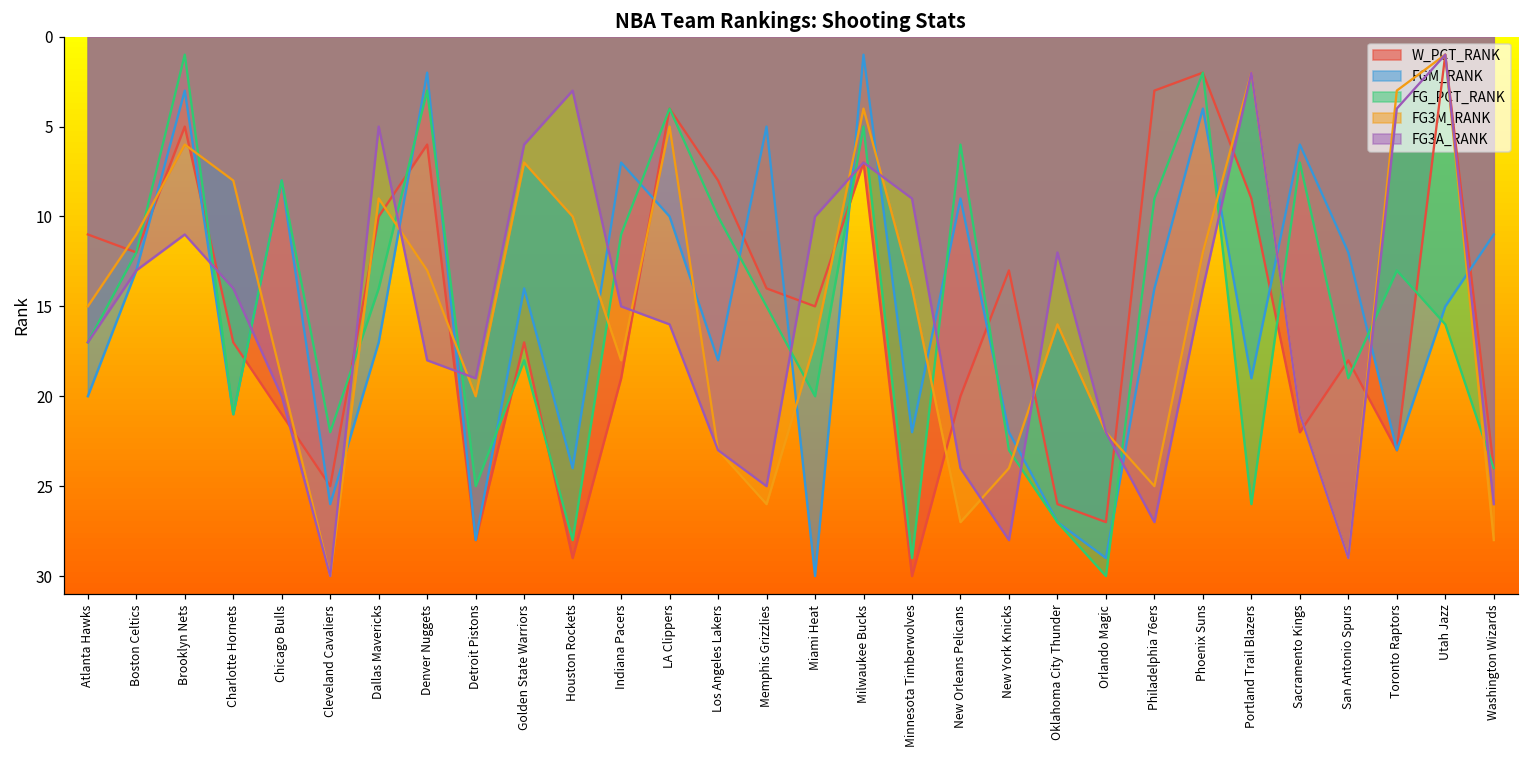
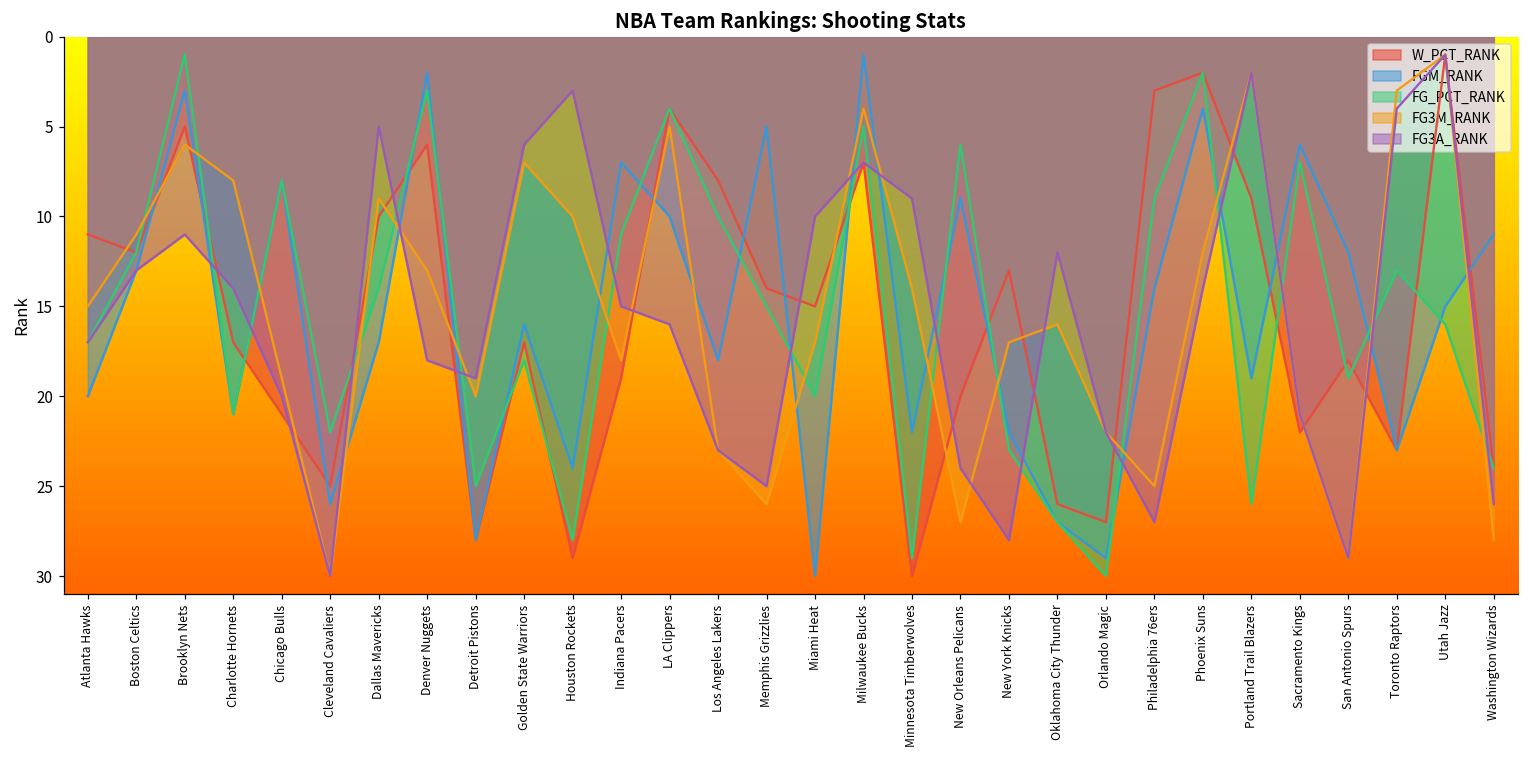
  {
    "W_PCT_RANK": {
      "Atlanta Hawks": 11,
      "Brooklyn Nets": 5,
      "Charlotte Hornets": 17,
      "Chicago Bulls": 21,
      "Cleveland Cavaliers": 25,
      "Dallas Mavericks": 10,
      "Denver Nuggets": 6,
      "Golden State Warriors": 17,
      "Houston Rockets": 29,
      "Indiana Pacers": 19,
      "Los Angeles Lakers": 8,
      "Memphis Grizzlies": 14,
      "Miami Heat": 15,
      "Minnesota Timberwolves": 30,
      "New Orleans Pelicans": 20,
      "New York Knicks": 13,
      "Oklahoma City Thunder": 26,
      "Orlando Magic": 27,
      "Philadelphia 76ers": 3,
      "Portland Trail Blazers": 9,
      "Sacramento Kings": 22,
      "San Antonio Spurs": 18
    },
    "FGM_RANK": {
      "Atlanta Hawks": 20,
      "Brooklyn Nets": 3,
      "Cleveland Cavaliers": 26,
      "Dallas Mavericks": 17,
      "Denver Nuggets": 2,
-     "Golden State Warriors": 14,
+     "Golden State Warriors": 16,
      "Houston Rockets": 24,
      "Indiana Pacers": 7,
      "LA Clippers": 10,
      "Los Angeles Lakers": 18,
      "Memphis Grizzlies": 5,
      "Miami Heat": 30,
      "Milwaukee Bucks": 1,
      "Minnesota Timberwolves": 22,
      "New Orleans Pelicans": 9,
      "New York Knicks": 22,
      "Orlando Magic": 29,
      "Philadelphia 76ers": 14,
      "Phoenix Suns": 4,
      "Portland Trail Blazers": 19,
      "Sacramento Kings": 6,
      "San Antonio Spurs": 12,
      "Utah Jazz": 15,
      "Washington Wizards": 11
    },
    "FG_PCT_RANK": {
      "Brooklyn Nets": 1,
      "Cleveland Cavaliers": 22,
      "Dallas Mavericks": 14,
      "Denver Nuggets": 3,
      "Detroit Pistons": 25,
      "Golden State Warriors": 18,
      "Houston Rockets": 28,
      "Indiana Pacers": 11,
      "Los Angeles Lakers": 10,
      "Memphis Grizzlies": 15,
      "Miami Heat": 20,
      "Milwaukee Bucks": 5,
      "Minnesota Timberwolves": 29,
      "New Orleans Pelicans": 6,
      "New York Knicks": 23,
      "Orlando Magic": 30,
      "Philadelphia 76ers": 9,
      "Portland Trail Blazers": 26,
      "Sacramento Kings": 7,
      "San Antonio Spurs": 19,
      "Toronto Raptors": 13,
      "Utah Jazz": 16
    },
    "FG3M_RANK": {
      "Atlanta Hawks": 15,
      "Boston Celtics": 11,
      "Brooklyn Nets": 6,
      "Charlotte Hornets": 8,
      "Chicago Bulls": 19,
      "Dallas Mavericks": 9,
      "Denver Nuggets": 13,
      "Detroit Pistons": 20,
      "Golden State Warriors": 7,
      "Houston Rockets": 10,
      "Indiana Pacers": 18,
      "LA Clippers": 5,
      "Memphis Grizzlies": 26,
      "Miami Heat": 17,
      "Milwaukee Bucks": 4,
      "Minnesota Timberwolves": 14,
      "New Orleans Pelicans": 27,
-     "New York Knicks": 24,
+     "New York Knicks": 17,
      "Oklahoma City Thunder": 16,
      "Philadelphia 76ers": 25,
      "Phoenix Suns": 12,
      "Washington Wizards": 28
    },
    "FG3A_RANK": {
      "Brooklyn Nets": 11,
      "Charlotte Hornets": 14,
      "Chicago Bulls": 20,
      "Dallas Mavericks": 5,
      "Denver Nuggets": 18,
      "Detroit Pistons": 19,
      "Golden State Warriors": 6,
      "Houston Rockets": 3,
      "Indiana Pacers": 15,
      "LA Clippers": 16,
      "Memphis Grizzlies": 25,
      "Miami Heat": 10,
      "Minnesota Timberwolves": 9,
      "New Orleans Pelicans": 24,
      "New York Knicks": 28,
      "Oklahoma City Thunder": 12,
      "Philadelphia 76ers": 27,
      "Phoenix Suns": 14,
      "Washington Wizards": 26
    }
  }
